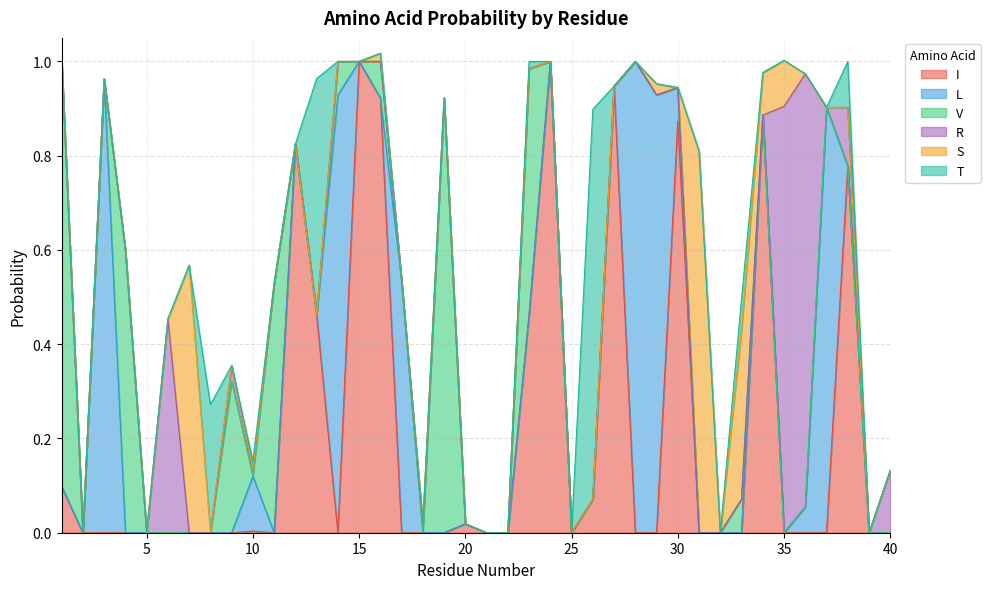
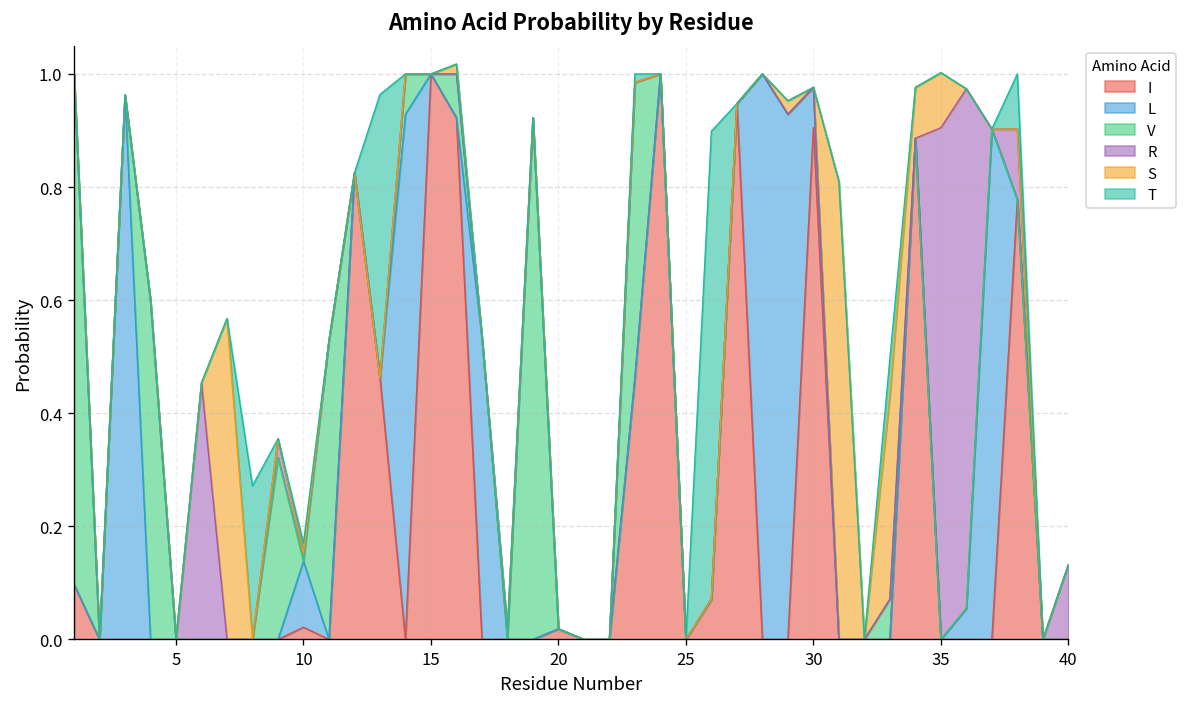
  {
    "I": {
-     "10": 0.00,
-     "30": 0.87
+     "10": 0.02,
+     "30": 0.90
    },
    "R": {
      "35": 0.90
    }
  }
